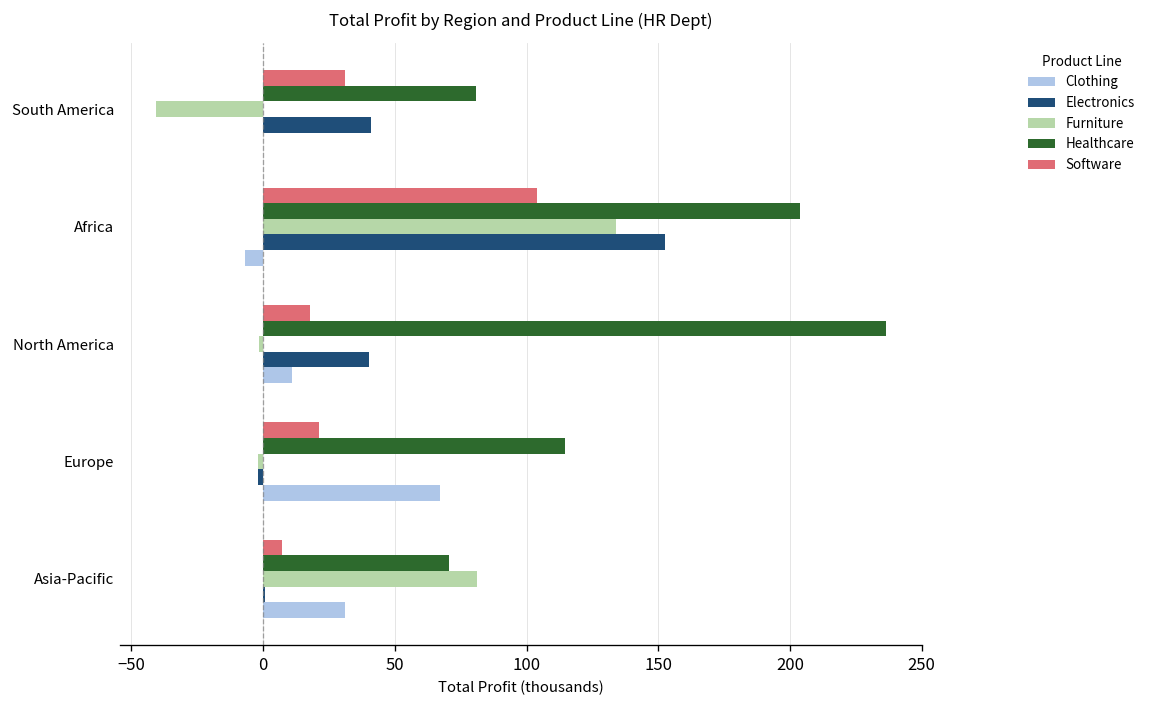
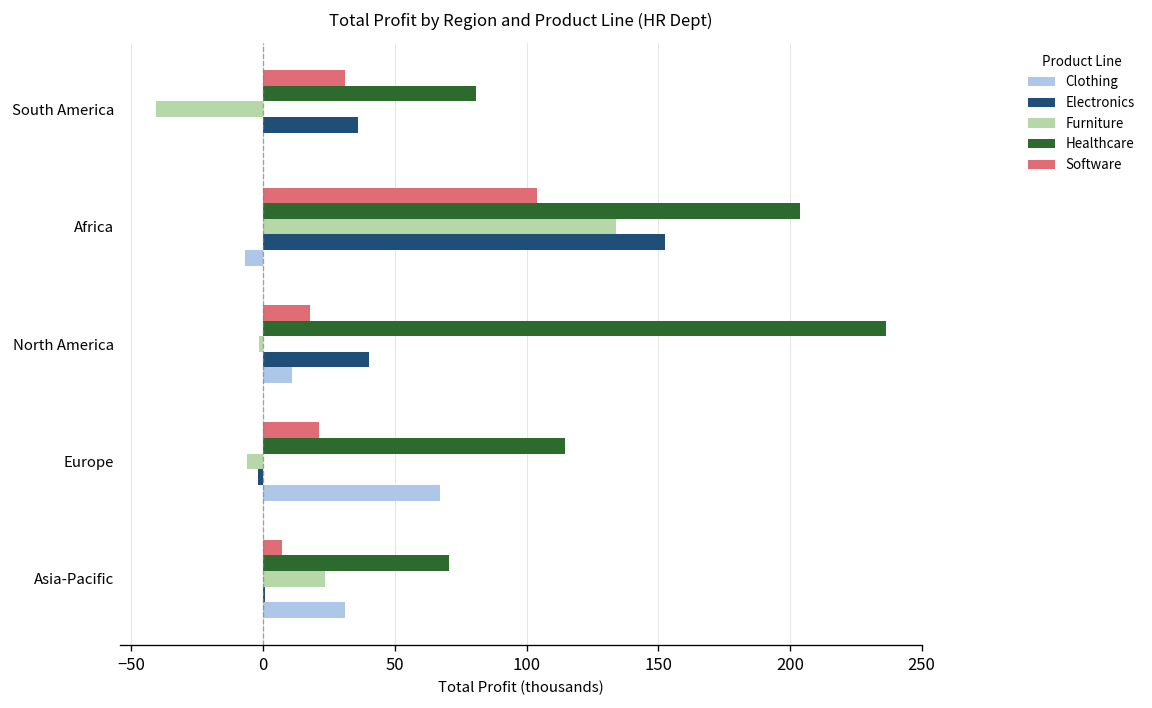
  {
    "Clothing": {
      "South America": 0,
      "Africa": -7,
      "North America": 11,
      "Europe": 67,
      "Asia-Pacific": 31
    },
    "Electronics": {
-     "South America": 41,
+     "South America": 36,
      "Africa": 152,
      "North America": 40,
      "Europe": -2
    },
    "Furniture": {
      "South America": -41,
      "Africa": 134,
      "North America": -2,
-     "Europe": -2,
-     "Asia-Pacific": 81
+     "Europe": -6,
+     "Asia-Pacific": 23
    },
    "Healthcare": {
      "South America": 81,
      "Africa": 204,
      "North America": 236,
      "Europe": 114,
      "Asia-Pacific": 71
    },
    "Software": {
      "South America": 31,
      "Africa": 104,
      "North America": 18,
      "Europe": 21,
      "Asia-Pacific": 7
    }
  }
